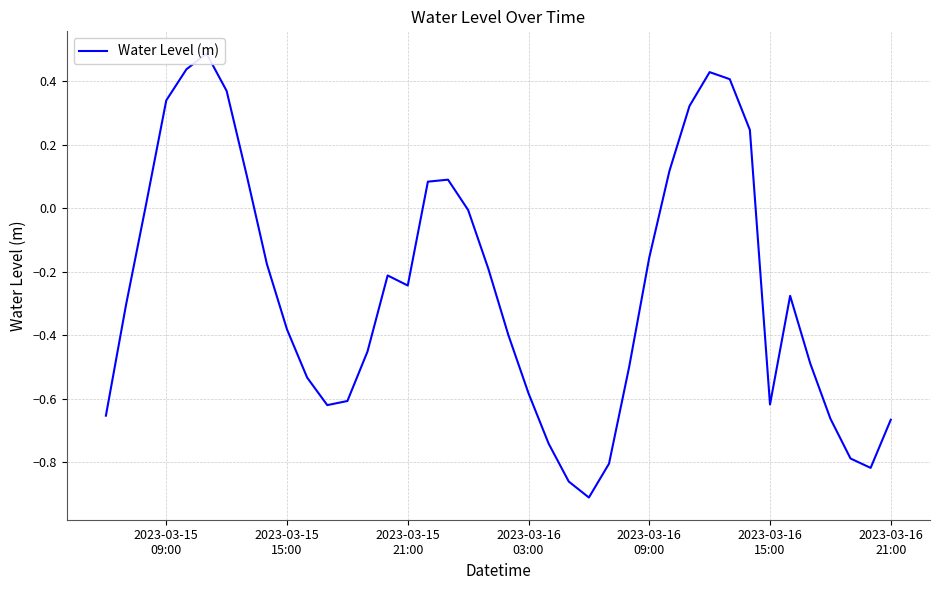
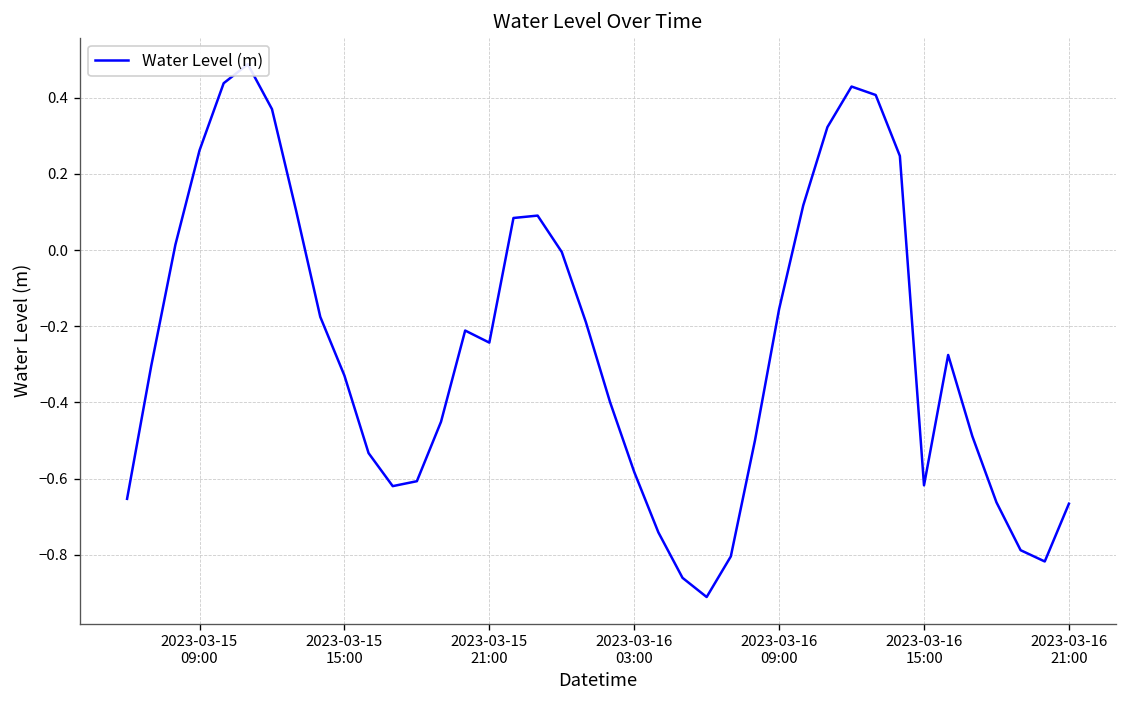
  {
-   "2023-03-15 09:00": 0.34,
-   "2023-03-15 15:00": -0.38,
+   "2023-03-15 09:00": 0.26,
+   "2023-03-15 15:00": -0.33,
    "2023-03-15 21:00": -0.24,
    "2023-03-16 03:00": -0.58,
    "2023-03-16 09:00": -0.15,
    "2023-03-16 15:00": -0.62,
    "2023-03-16 21:00": -0.67
  }
